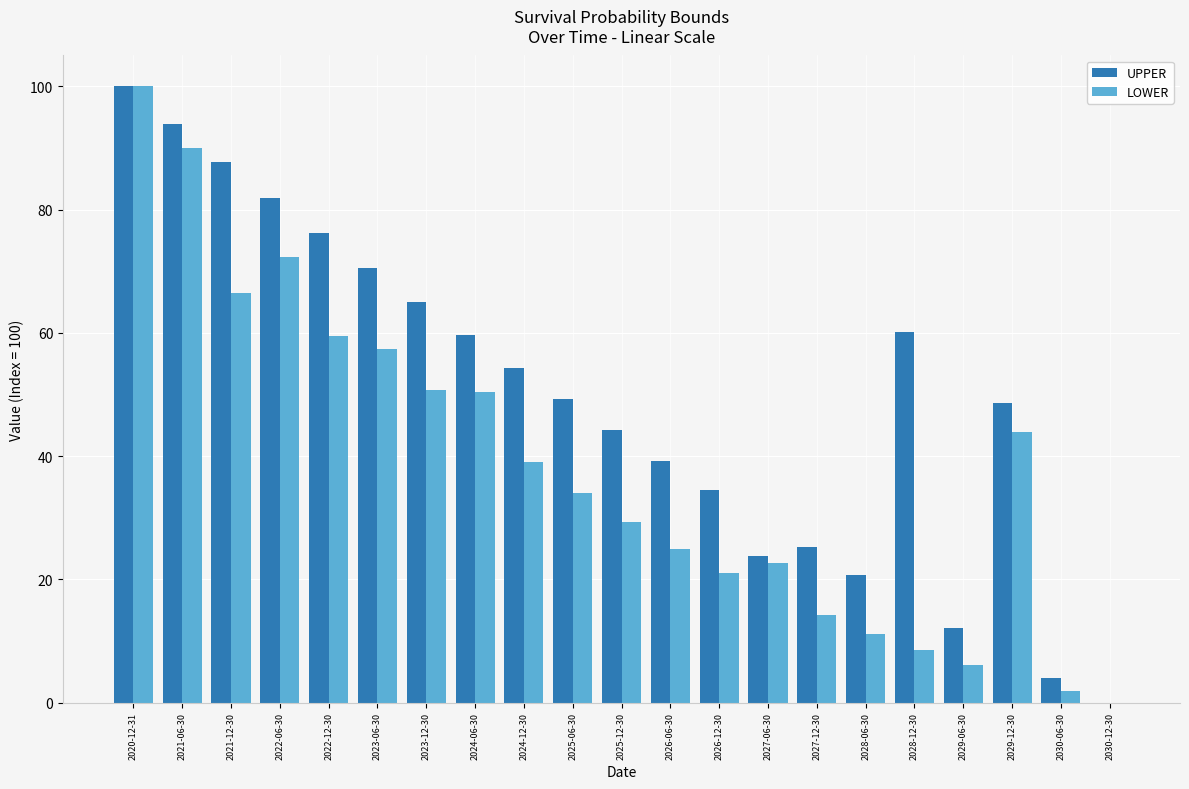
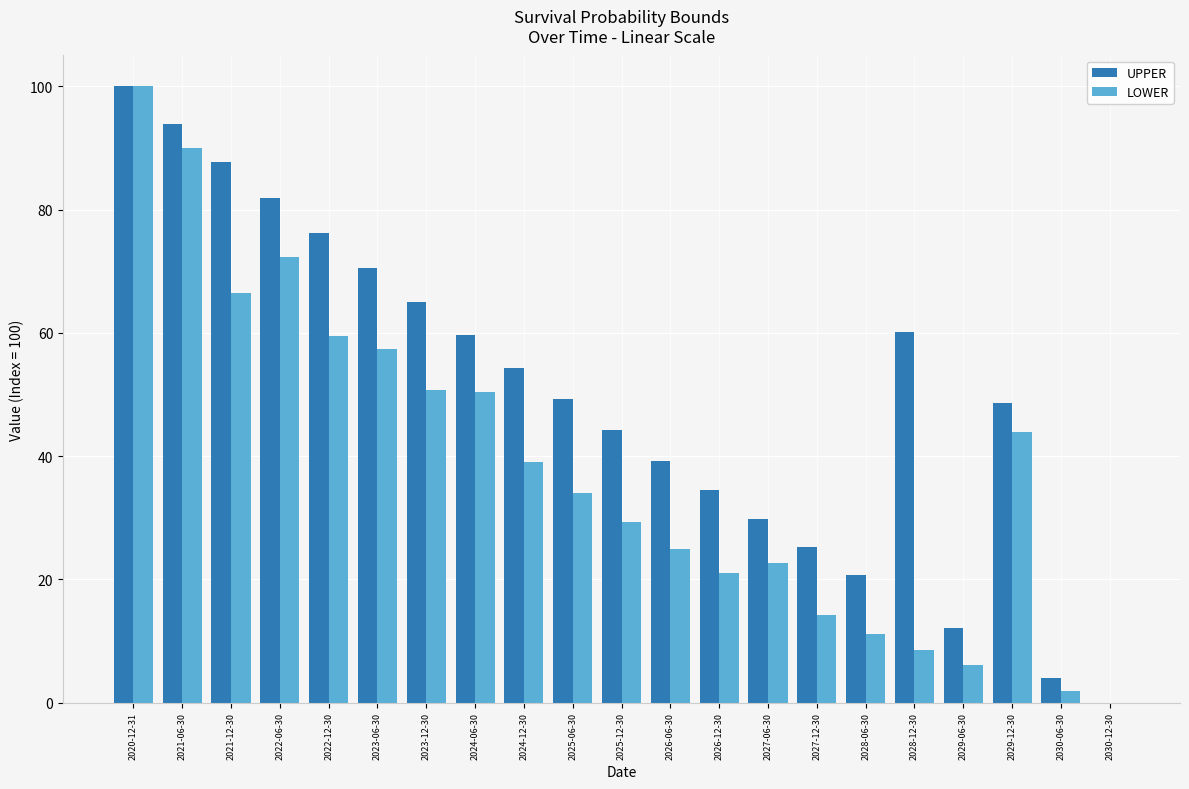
  {
    "UPPER": {
      "2020-12-31": 100,
      "2021-06-30": 94,
      "2021-12-30": 88,
      "2022-06-30": 82,
      "2022-12-30": 76,
      "2023-06-30": 70,
      "2023-12-30": 65,
      "2024-06-30": 60,
      "2024-12-30": 54,
      "2025-06-30": 49,
      "2025-12-30": 44,
      "2026-06-30": 39,
      "2026-12-30": 34,
-     "2027-06-30": 24,
+     "2027-06-30": 30,
      "2027-12-30": 25,
      "2028-06-30": 21,
      "2028-12-30": 60,
      "2029-06-30": 12,
      "2029-12-30": 49,
      "2030-06-30": 4,
      "2030-12-30": 0
    },
    "LOWER": {
      "2020-12-31": 100,
      "2021-06-30": 90,
      "2021-12-30": 67,
      "2022-06-30": 72,
      "2022-12-30": 60,
      "2023-06-30": 57,
      "2023-12-30": 51,
      "2024-06-30": 50,
      "2024-12-30": 39,
      "2025-06-30": 34,
      "2025-12-30": 29,
      "2026-06-30": 25,
      "2026-12-30": 21,
      "2027-06-30": 23,
      "2027-12-30": 14,
      "2028-06-30": 11,
      "2028-12-30": 8,
      "2029-06-30": 6,
      "2029-12-30": 44,
      "2030-06-30": 2,
      "2030-12-30": 0
    }
  }
